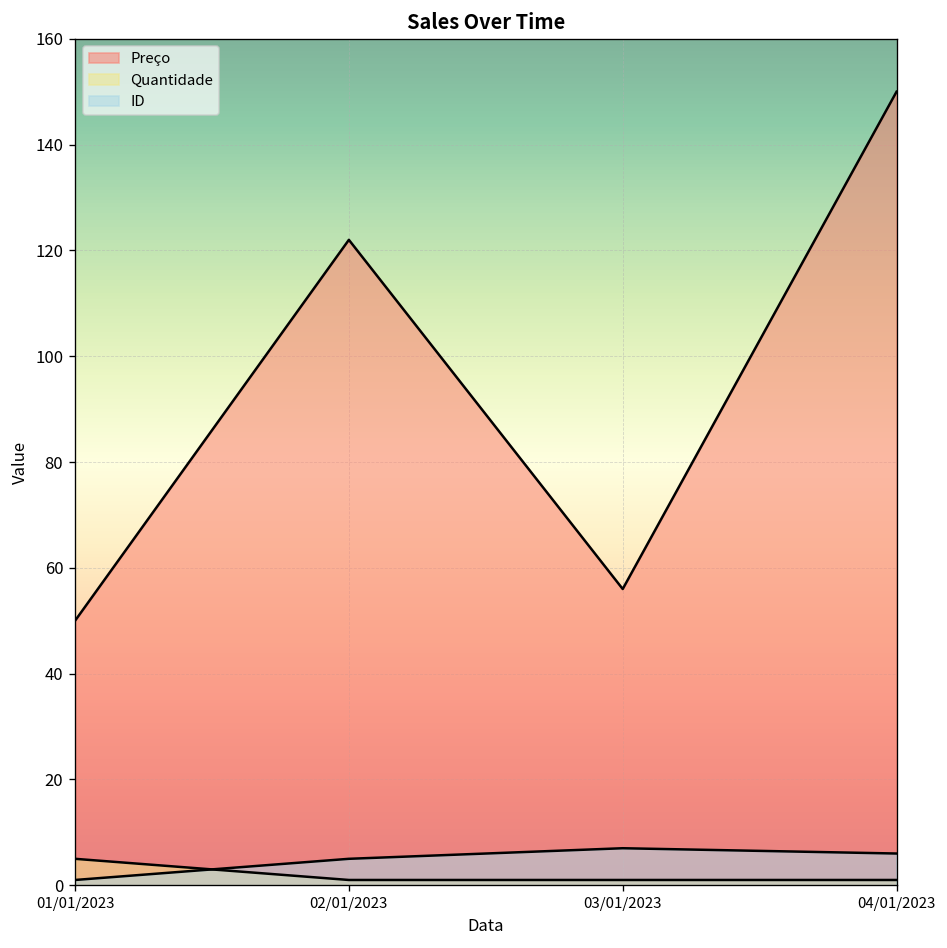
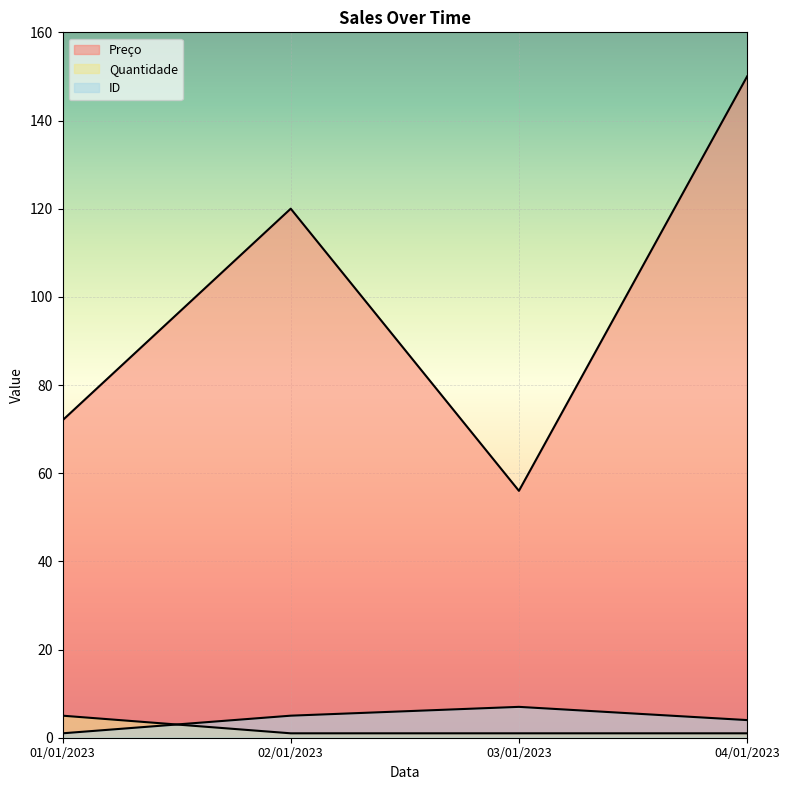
  {
    "Preço": {
-     "01/01/2023": 50,
-     "02/01/2023": 122,
+     "01/01/2023": 72,
+     "02/01/2023": 120,
      "03/01/2023": 56,
      "04/01/2023": 150
    },
    "Quantidade": {
      "01/01/2023": 5,
      "02/01/2023": 1,
      "03/01/2023": 1,
      "04/01/2023": 1
    },
    "ID": {
      "01/01/2023": 1,
      "02/01/2023": 5,
      "03/01/2023": 7,
-     "04/01/2023": 6
+     "04/01/2023": 4
    }
  }
